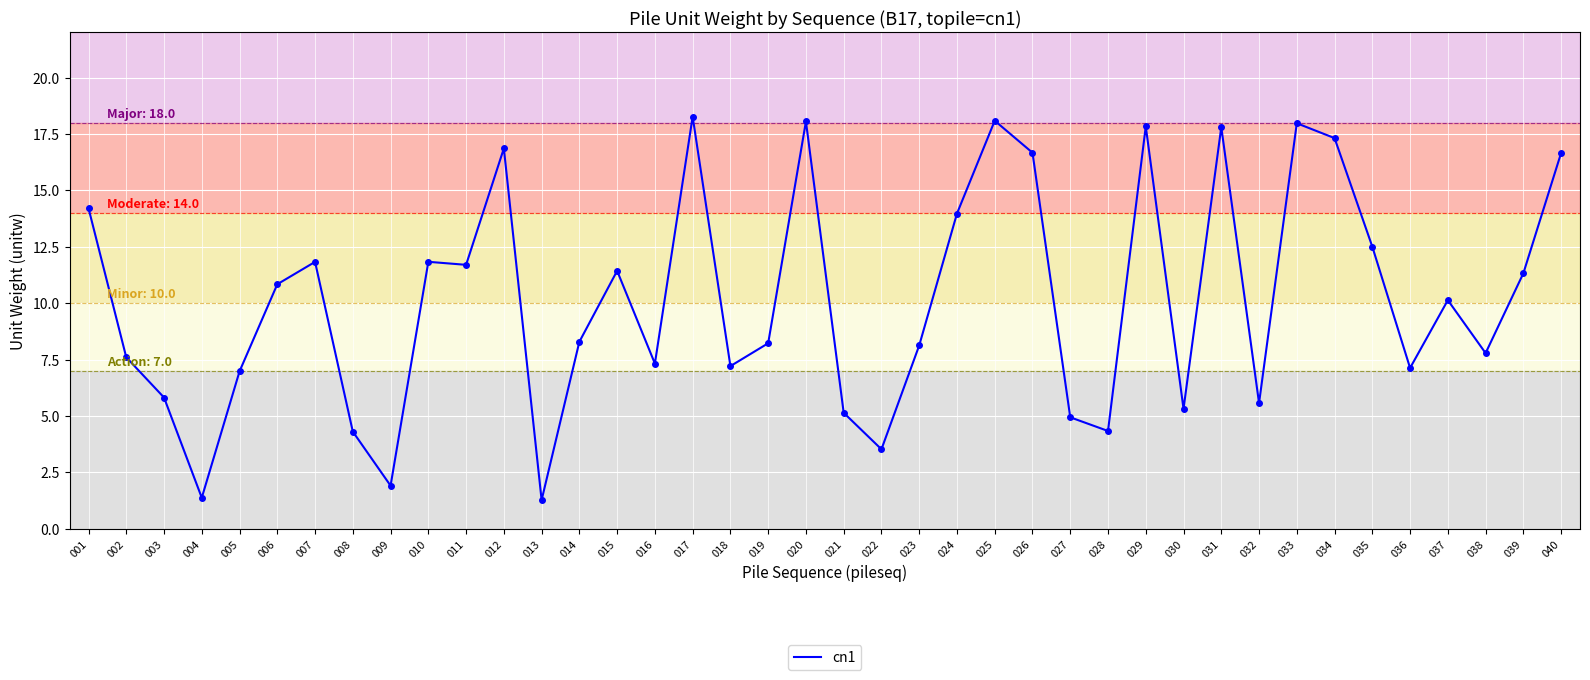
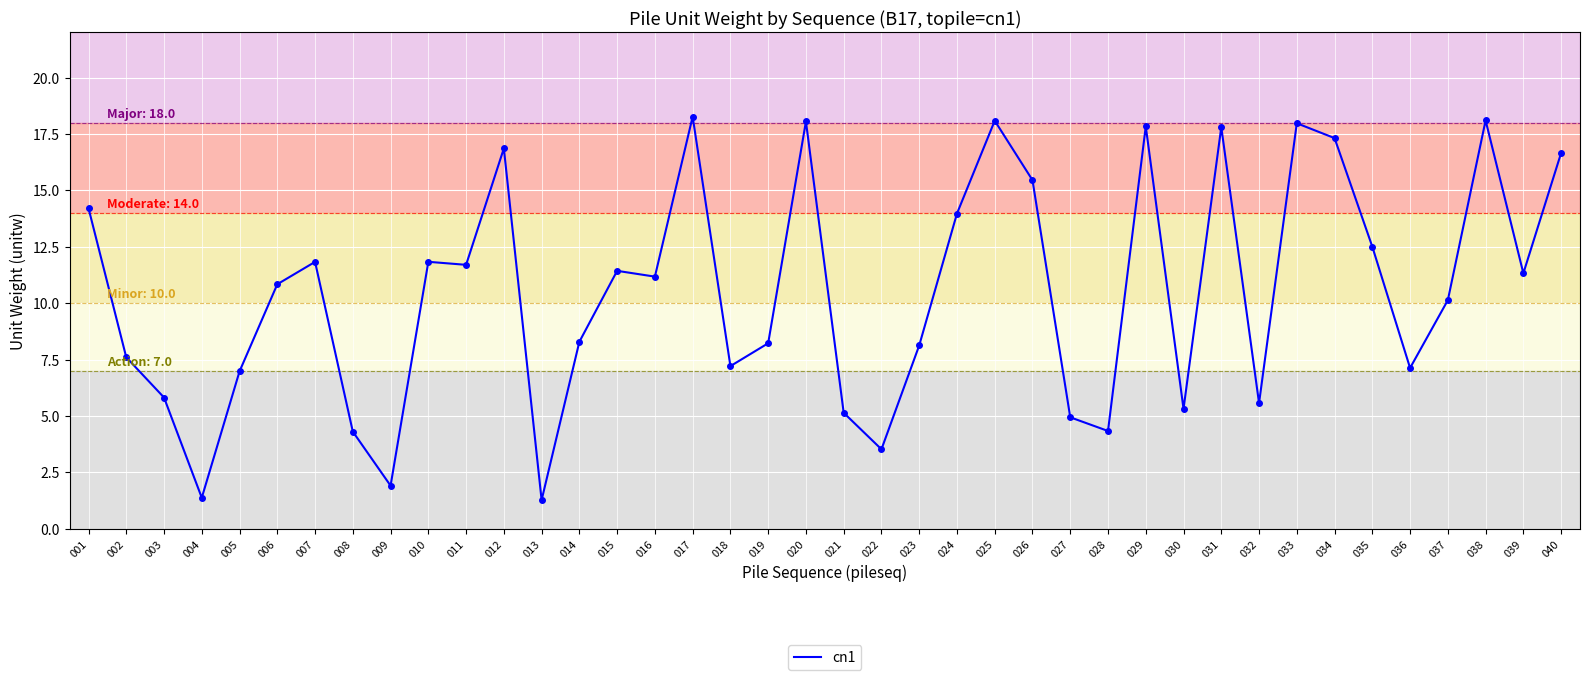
  {
    "003": 5.8,
    "004": 1.4,
    "005": 7.0,
    "006": 10.8,
    "007": 11.8,
    "008": 4.3,
    "009": 1.9,
    "010": 11.8,
    "011": 11.7,
    "012": 16.9,
    "013": 1.3,
    "014": 8.3,
    "015": 11.4,
-   "016": 7.3,
+   "016": 11.2,
    "017": 18.3,
    "018": 7.2,
    "019": 8.2,
    "020": 18.1,
    "021": 5.1,
    "022": 3.5,
    "023": 8.1,
    "024": 14.0,
    "025": 18.1,
-   "026": 16.7,
+   "026": 15.5,
    "027": 4.9,
    "028": 4.3,
    "029": 17.8,
    "030": 5.3,
    "031": 17.8,
    "032": 5.6,
    "033": 18.0,
    "034": 17.3,
    "035": 12.5,
    "036": 7.1,
    "037": 10.1,
-   "038": 7.8,
+   "038": 18.1,
    "039": 11.3,
    "040": 16.7
  }
